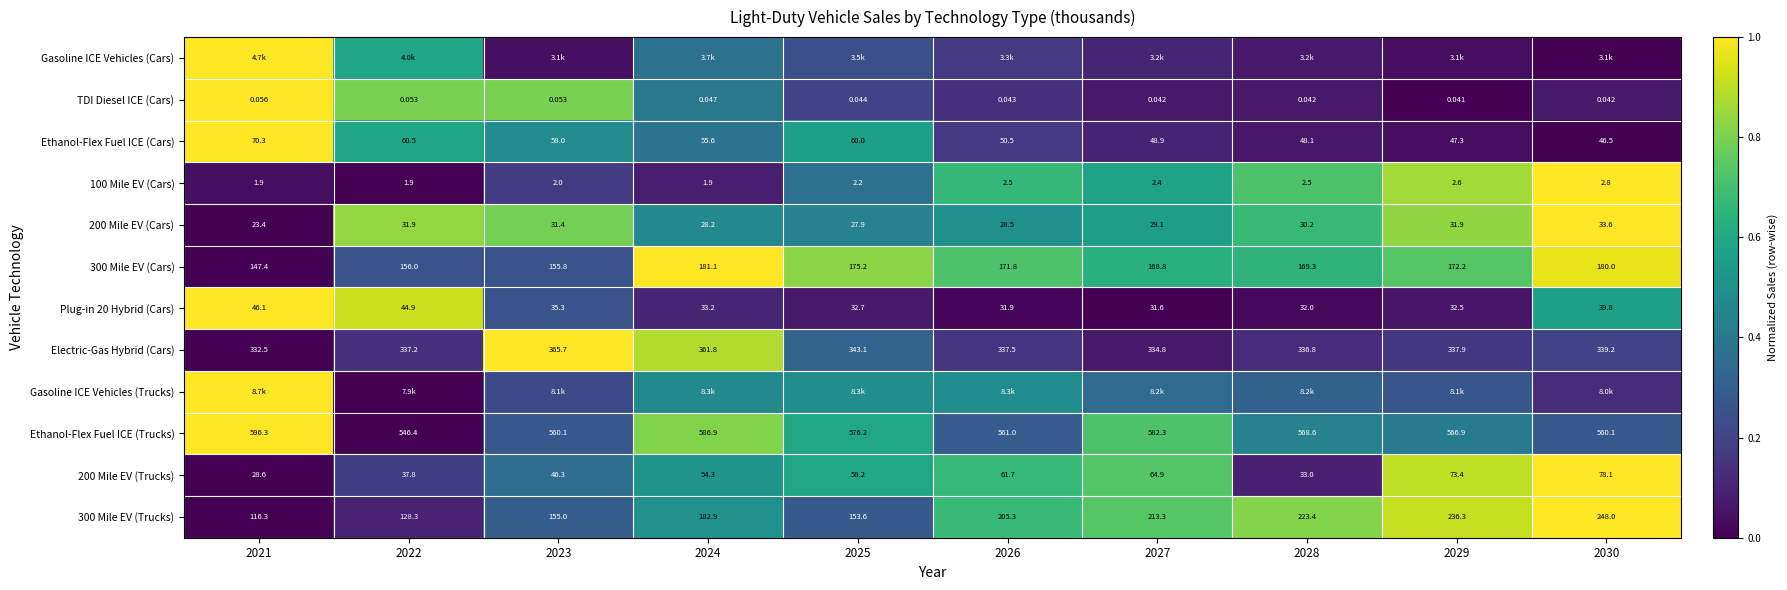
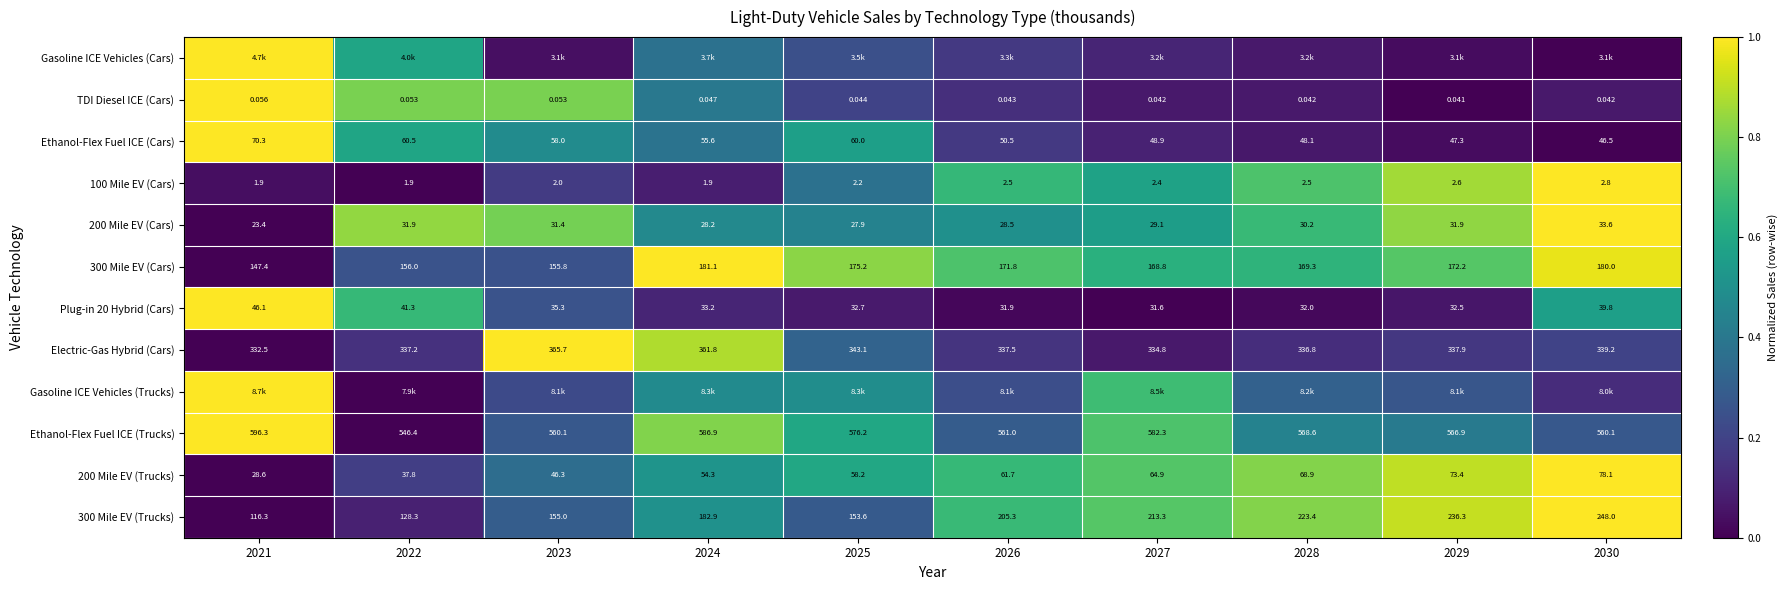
  {
    "Gasoline ICE Vehicles (Cars)": {
      "2021": "4.7k",
      "2022": "4.0k",
      "2023": "3.1k",
      "2024": "3.7k",
      "2025": "3.5k",
      "2026": "3.3k",
      "2027": "3.2k",
      "2028": "3.2k",
      "2029": "3.1k",
      "2030": "3.1k"
    },
    "TDI Diesel ICE (Cars)": {
      "2021": "0.056",
      "2022": "0.053",
      "2023": "0.053",
      "2024": "0.047",
      "2025": "0.044",
      "2026": "0.043",
      "2027": "0.042",
      "2028": "0.042",
      "2029": "0.041",
      "2030": "0.042"
    },
    "Ethanol-Flex Fuel ICE (Cars)": {
      "2021": "70.3",
      "2022": "60.5",
      "2023": "58.0",
      "2024": "55.6",
      "2025": "60.0",
      "2026": "50.5",
      "2027": "48.9",
      "2028": "48.1",
      "2029": "47.3",
      "2030": "46.5"
    },
    "100 Mile EV (Cars)": {
      "2021": "1.9",
      "2022": "1.9",
      "2023": "2.0",
      "2024": "1.9",
      "2025": "2.2",
      "2026": "2.5",
      "2027": "2.4",
      "2028": "2.5",
      "2029": "2.6",
      "2030": "2.8"
    },
    "200 Mile EV (Cars)": {
      "2021": "23.4",
      "2022": "31.9",
      "2023": "31.4",
      "2024": "28.2",
      "2025": "27.9",
      "2026": "28.5",
      "2027": "29.1",
      "2028": "30.2",
      "2029": "31.9",
      "2030": "33.6"
    },
    "300 Mile EV (Cars)": {
      "2021": "147.4",
      "2022": "156.0",
      "2023": "155.8",
      "2024": "181.1",
      "2025": "175.2",
      "2026": "171.8",
      "2027": "168.8",
      "2028": "169.3",
      "2029": "172.2",
      "2030": "180.0"
    },
    "Plug-in 20 Hybrid (Cars)": {
      "2021": "46.1",
-     "2022": "44.9",
+     "2022": "41.3",
      "2023": "35.3",
      "2024": "33.2",
      "2025": "32.7",
      "2026": "31.9",
      "2027": "31.6",
      "2028": "32.0",
      "2029": "32.5",
      "2030": "39.8"
    },
    "Electric-Gas Hybrid (Cars)": {
      "2021": "332.5",
      "2022": "337.2",
      "2023": "365.7",
      "2024": "361.8",
      "2025": "343.1",
      "2026": "337.5",
      "2027": "334.8",
      "2028": "336.8",
      "2029": "337.9",
      "2030": "339.2"
    },
    "Gasoline ICE Vehicles (Trucks)": {
      "2021": "8.7k",
      "2022": "7.9k",
      "2023": "8.1k",
      "2024": "8.3k",
      "2025": "8.3k",
-     "2026": "8.3k",
-     "2027": "8.2k",
+     "2026": "8.1k",
+     "2027": "8.5k",
      "2028": "8.2k",
      "2029": "8.1k",
      "2030": "8.0k"
    },
    "Ethanol-Flex Fuel ICE (Trucks)": {
      "2021": "596.3",
      "2022": "546.4",
      "2023": "560.1",
      "2024": "586.9",
      "2025": "576.2",
      "2026": "561.0",
      "2027": "582.3",
      "2028": "568.6",
      "2029": "566.9",
      "2030": "560.1"
    },
    "200 Mile EV (Trucks)": {
      "2021": "28.6",
      "2022": "37.8",
      "2023": "46.3",
      "2024": "54.3",
      "2025": "58.2",
      "2026": "61.7",
      "2027": "64.9",
-     "2028": "33.0",
+     "2028": "68.9",
      "2029": "73.4",
      "2030": "78.1"
    },
    "300 Mile EV (Trucks)": {
      "2021": "116.3",
      "2022": "128.3",
      "2023": "155.0",
      "2024": "182.9",
      "2025": "153.6",
      "2026": "205.3",
      "2027": "213.3",
      "2028": "223.4",
      "2029": "236.3",
      "2030": "248.0"
    }
  }
